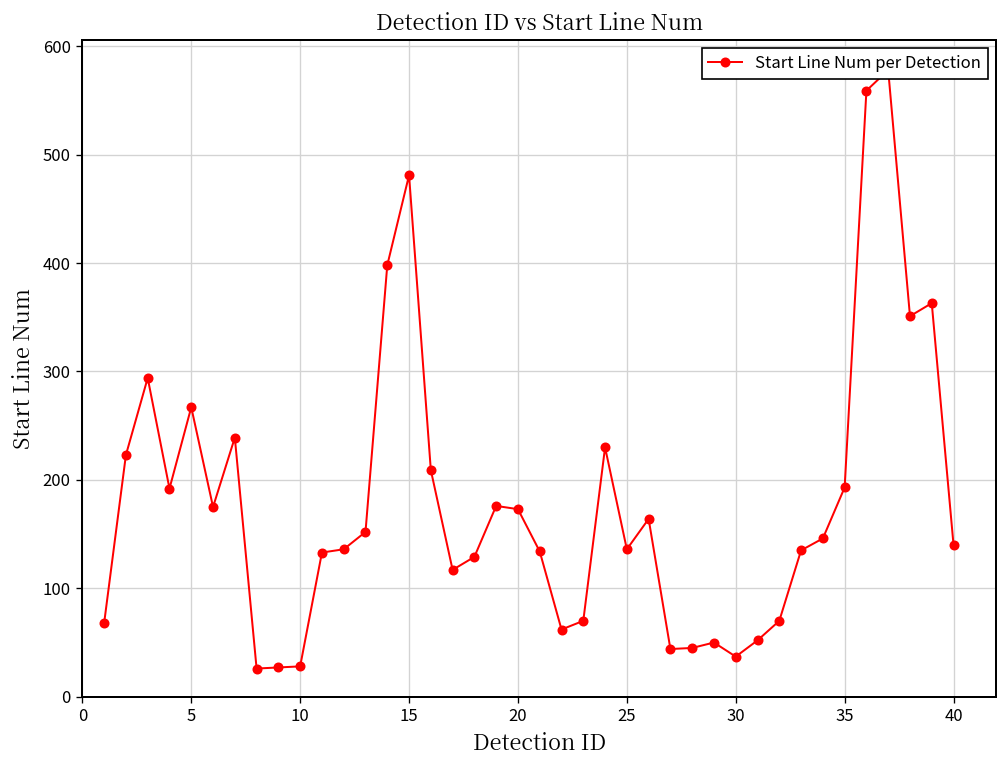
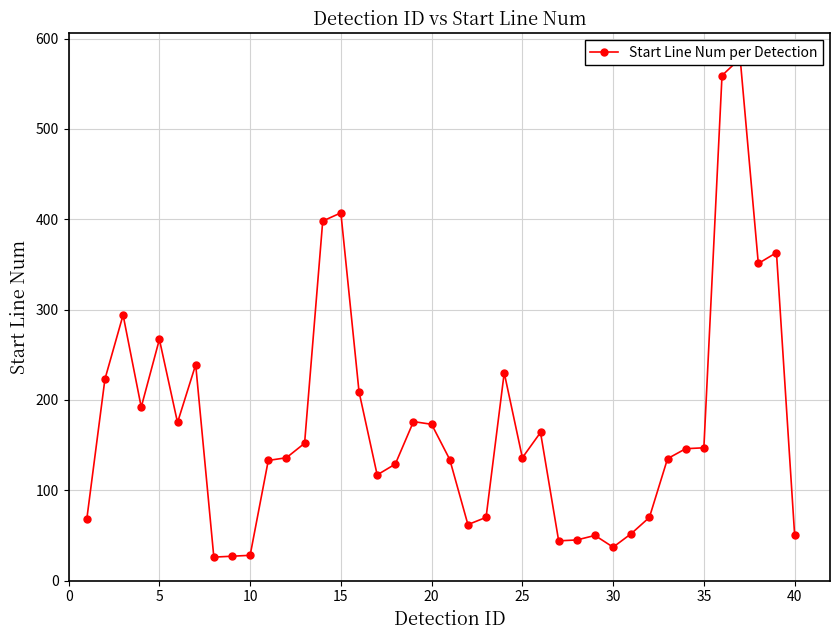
  {
    "5": 270,
    "10": 30,
-   "15": 480,
+   "15": 410,
    "20": 170,
    "25": 140,
    "30": 40,
-   "35": 190,
-   "40": 140
+   "35": 150,
+   "40": 50
  }
